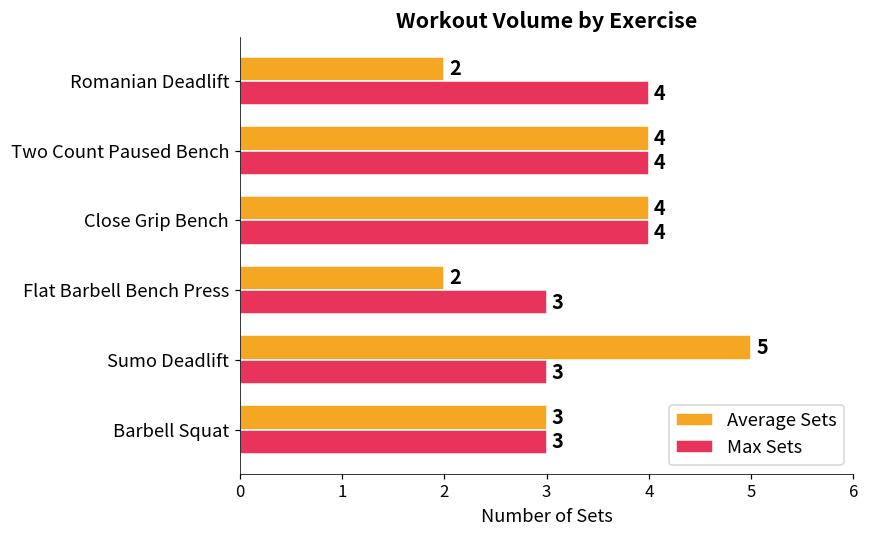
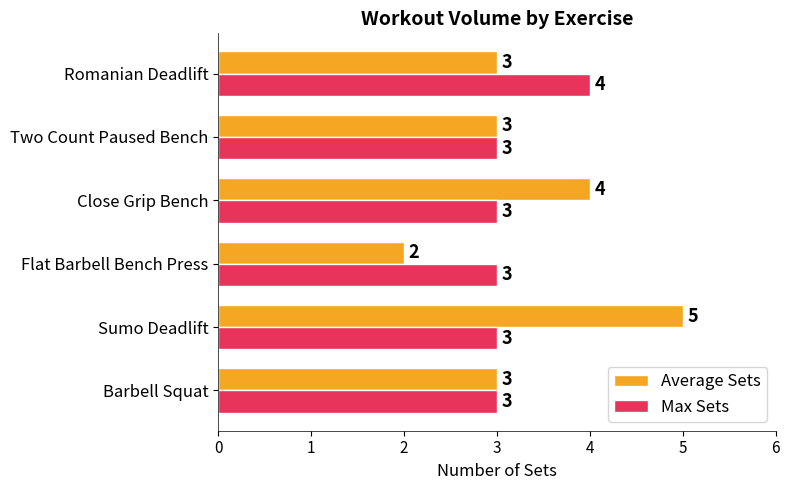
  {
    "Average Sets": {
-     "Romanian Deadlift": 2,
-     "Two Count Paused Bench": 4,
+     "Romanian Deadlift": 3,
+     "Two Count Paused Bench": 3,
      "Close Grip Bench": 4,
      "Flat Barbell Bench Press": 2,
      "Sumo Deadlift": 5,
      "Barbell Squat": 3
    },
    "Max Sets": {
      "Romanian Deadlift": 4,
-     "Two Count Paused Bench": 4,
-     "Close Grip Bench": 4,
+     "Two Count Paused Bench": 3,
+     "Close Grip Bench": 3,
      "Flat Barbell Bench Press": 3,
      "Sumo Deadlift": 3,
      "Barbell Squat": 3
    }
  }
